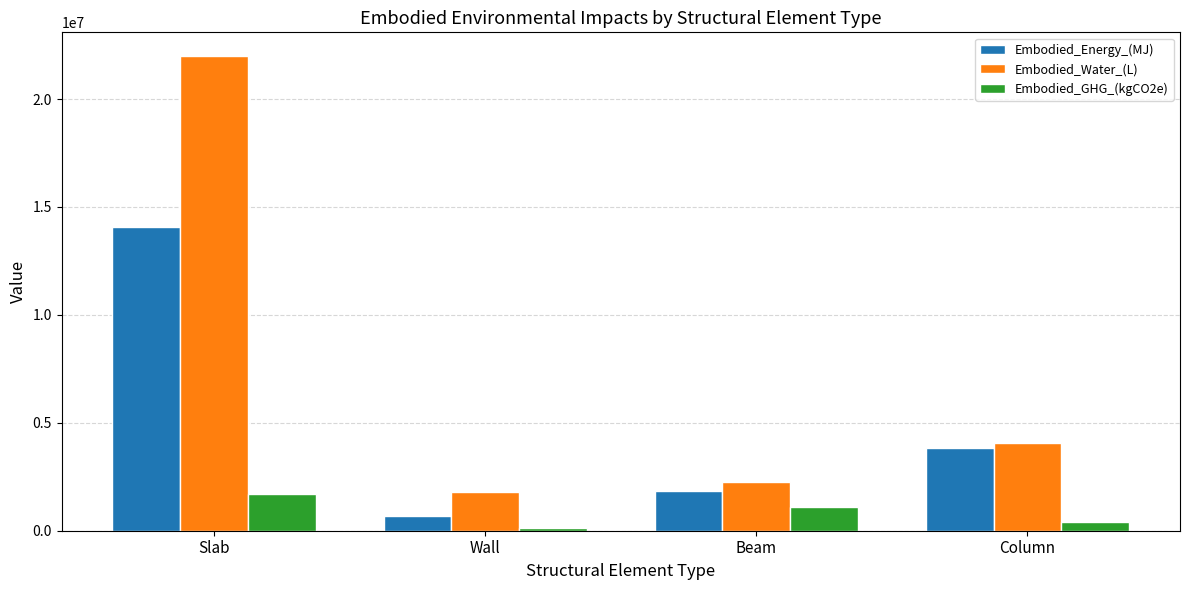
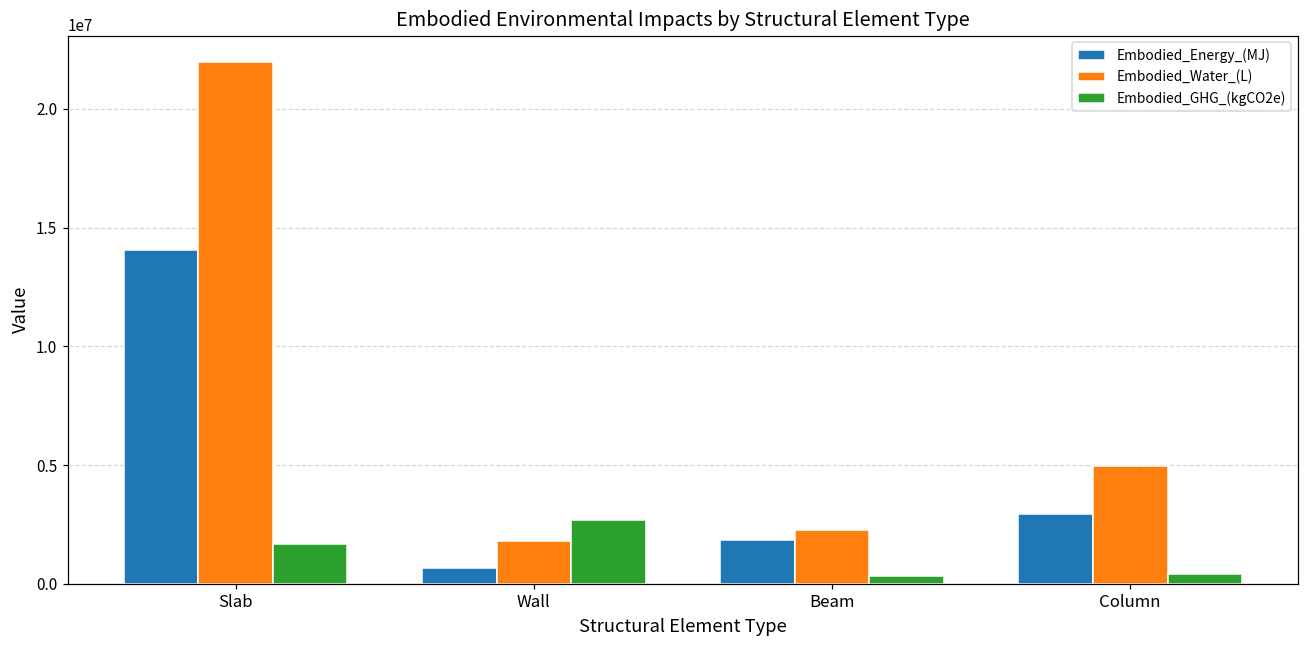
  {
    "Embodied_Energy_(MJ)": {
      "Slab": 14100000,
      "Wall": 700000,
      "Beam": 1900000,
-     "Column": 3800000
+     "Column": 3000000
    },
    "Embodied_Water_(L)": {
      "Slab": 22000000,
      "Wall": 1800000,
      "Beam": 2200000,
-     "Column": 4100000
+     "Column": 5000000
    },
    "Embodied_GHG_(kgCO2e)": {
      "Slab": 1700000,
-     "Wall": 100000,
-     "Beam": 1100000,
+     "Wall": 2700000,
+     "Beam": 300000,
      "Column": 400000
    }
  }
